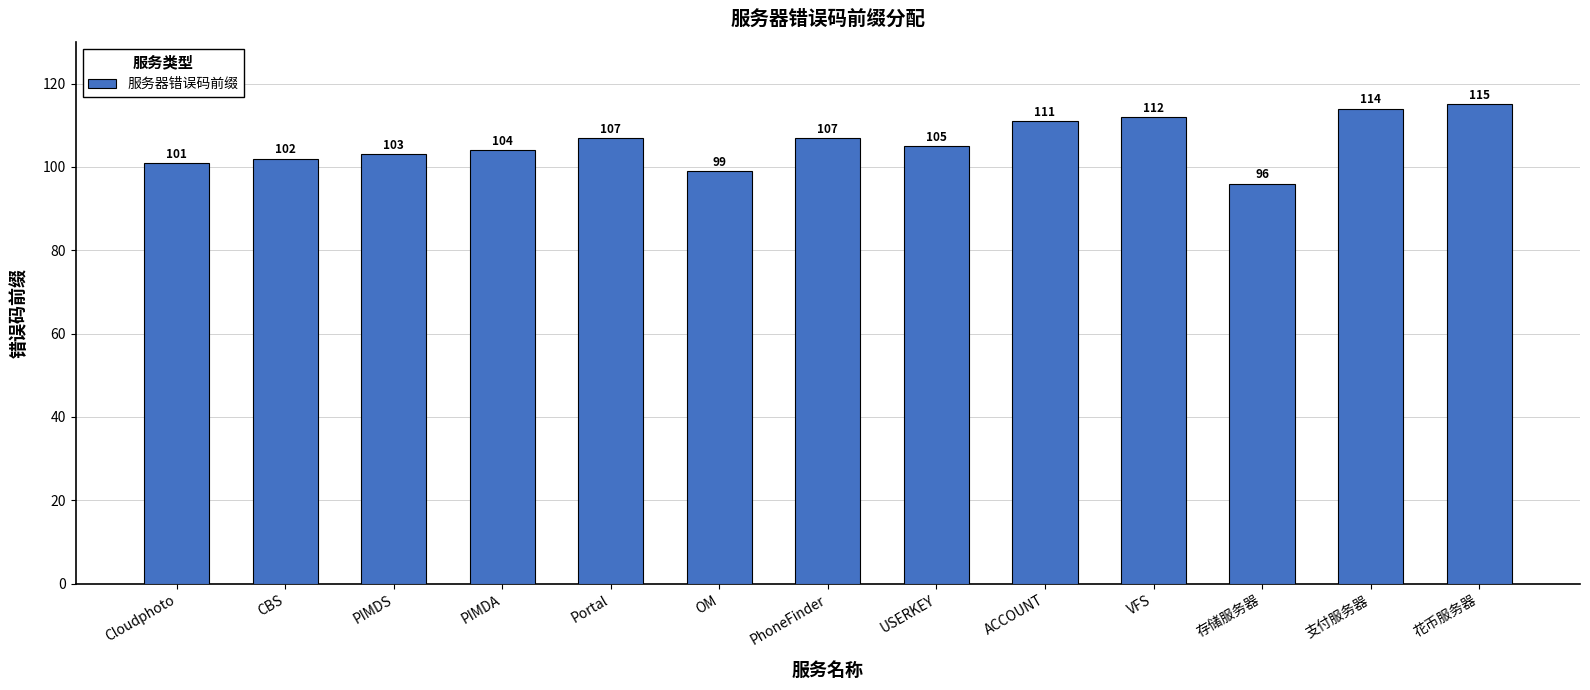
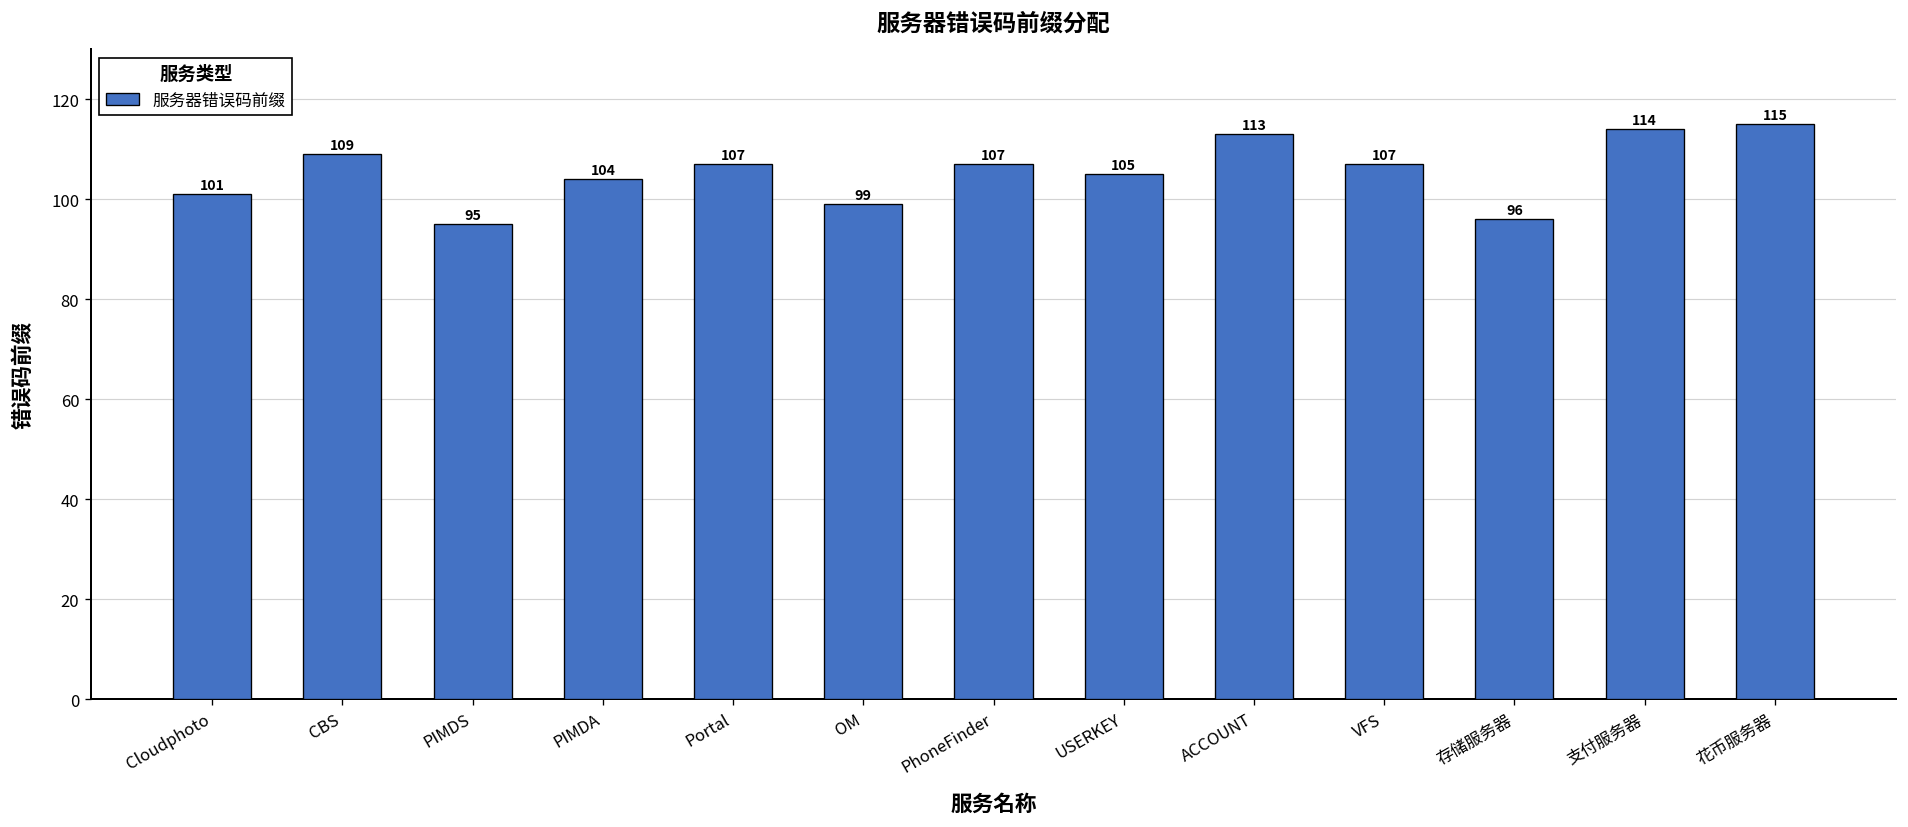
  {
    "Cloudphoto": 101,
-   "CBS": 102,
-   "PIMDS": 103,
+   "CBS": 109,
+   "PIMDS": 95,
    "PIMDA": 104,
    "Portal": 107,
    "OM": 99,
    "PhoneFinder": 107,
    "USERKEY": 105,
-   "ACCOUNT": 111,
-   "VFS": 112,
+   "ACCOUNT": 113,
+   "VFS": 107,
    "存储服务器": 96,
    "支付服务器": 114,
    "花币服务器": 115
  }
